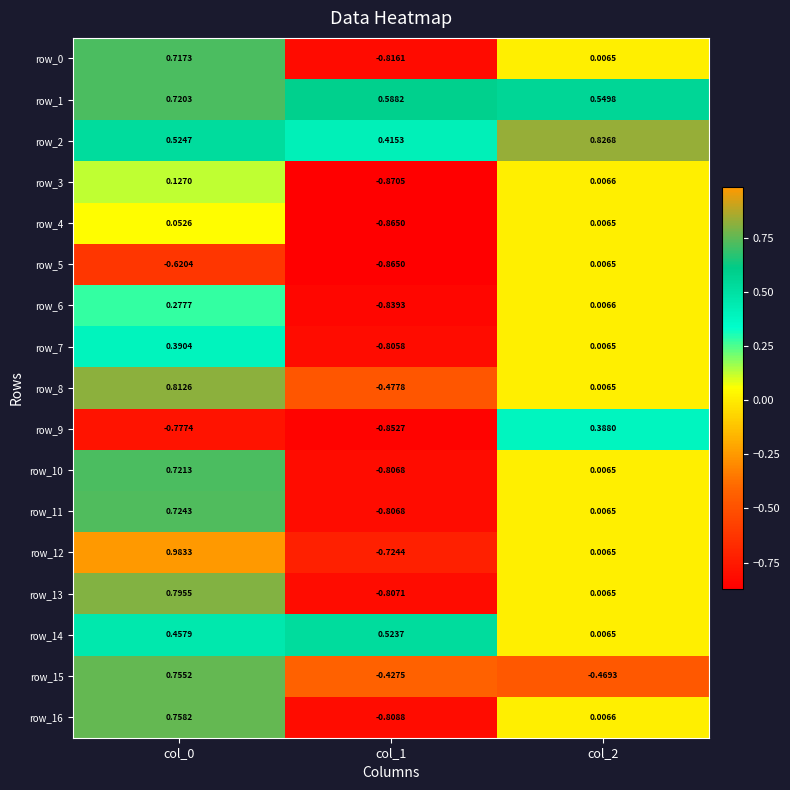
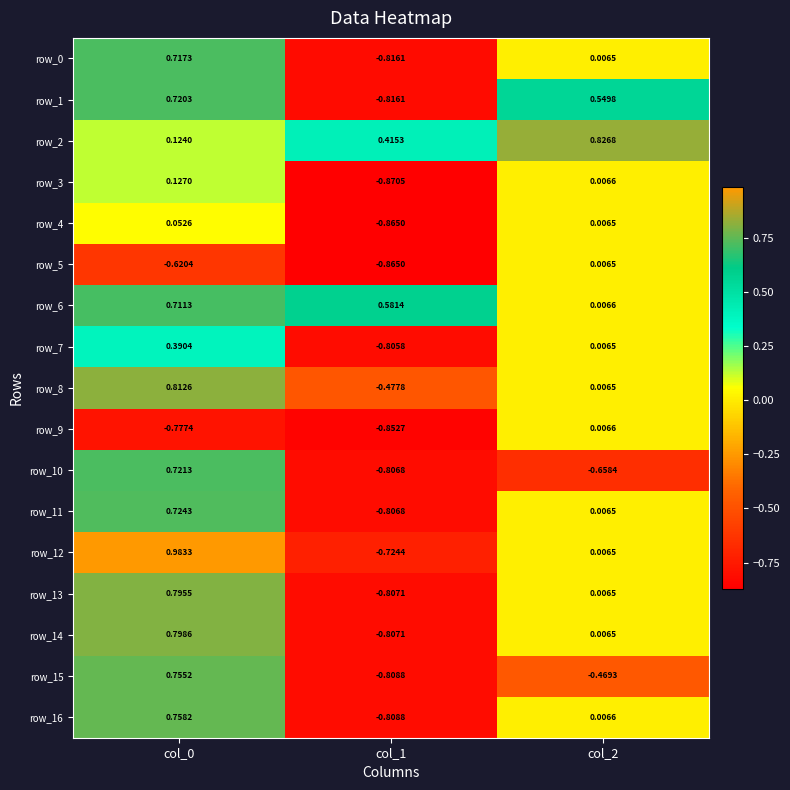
  {
    "row_0": {
      "col_0": 0.7173,
      "col_1": -0.8161,
      "col_2": 0.0065
    },
    "row_1": {
      "col_0": 0.7203,
-     "col_1": 0.5882,
+     "col_1": -0.8161,
      "col_2": 0.5498
    },
    "row_2": {
-     "col_0": 0.5247,
+     "col_0": 0.1240,
      "col_1": 0.4153,
      "col_2": 0.8268
    },
    "row_3": {
      "col_0": 0.1270,
      "col_1": -0.8705,
      "col_2": 0.0066
    },
    "row_4": {
      "col_0": 0.0526,
      "col_1": -0.8650,
      "col_2": 0.0065
    },
    "row_5": {
      "col_0": -0.6204,
      "col_1": -0.8650,
      "col_2": 0.0065
    },
    "row_6": {
-     "col_0": 0.2777,
-     "col_1": -0.8393,
+     "col_0": 0.7113,
+     "col_1": 0.5814,
      "col_2": 0.0066
    },
    "row_7": {
      "col_0": 0.3904,
      "col_1": -0.8058,
      "col_2": 0.0065
    },
    "row_8": {
      "col_0": 0.8126,
      "col_1": -0.4778,
      "col_2": 0.0065
    },
    "row_9": {
      "col_0": -0.7774,
      "col_1": -0.8527,
-     "col_2": 0.3880
+     "col_2": 0.0066
    },
    "row_10": {
      "col_0": 0.7213,
      "col_1": -0.8068,
-     "col_2": 0.0065
+     "col_2": -0.6584
    },
    "row_11": {
      "col_0": 0.7243,
      "col_1": -0.8068,
      "col_2": 0.0065
    },
    "row_12": {
      "col_0": 0.9833,
      "col_1": -0.7244,
      "col_2": 0.0065
    },
    "row_13": {
      "col_0": 0.7955,
      "col_1": -0.8071,
      "col_2": 0.0065
    },
    "row_14": {
-     "col_0": 0.4579,
-     "col_1": 0.5237,
+     "col_0": 0.7986,
+     "col_1": -0.8071,
      "col_2": 0.0065
    },
    "row_15": {
      "col_0": 0.7552,
-     "col_1": -0.4275,
+     "col_1": -0.8088,
      "col_2": -0.4693
    },
    "row_16": {
      "col_0": 0.7582,
      "col_1": -0.8088,
      "col_2": 0.0066
    }
  }
